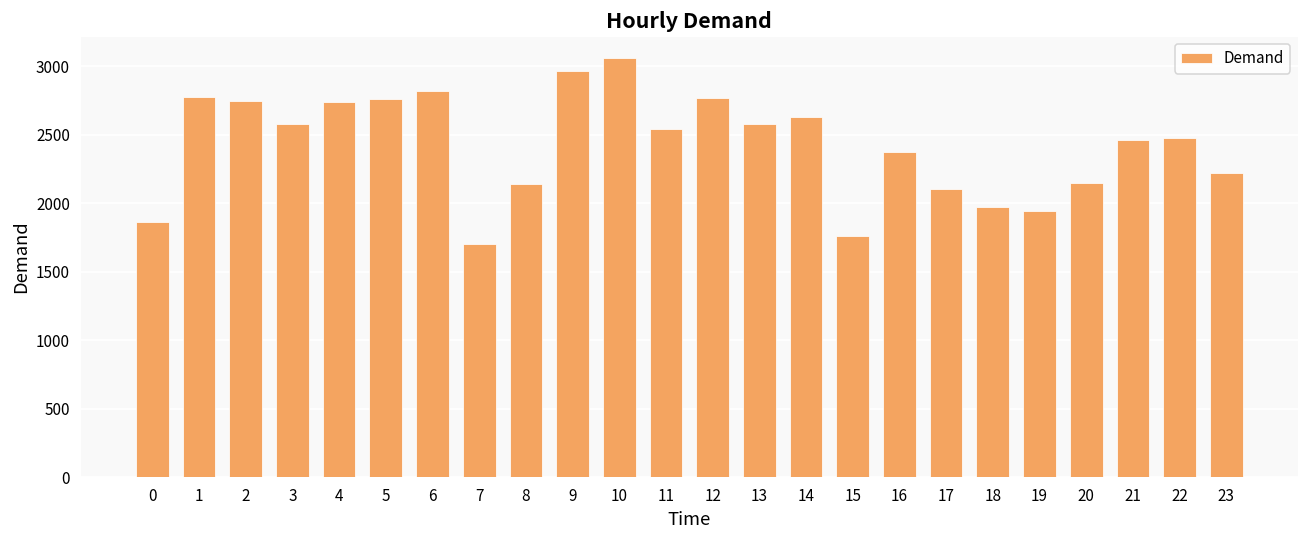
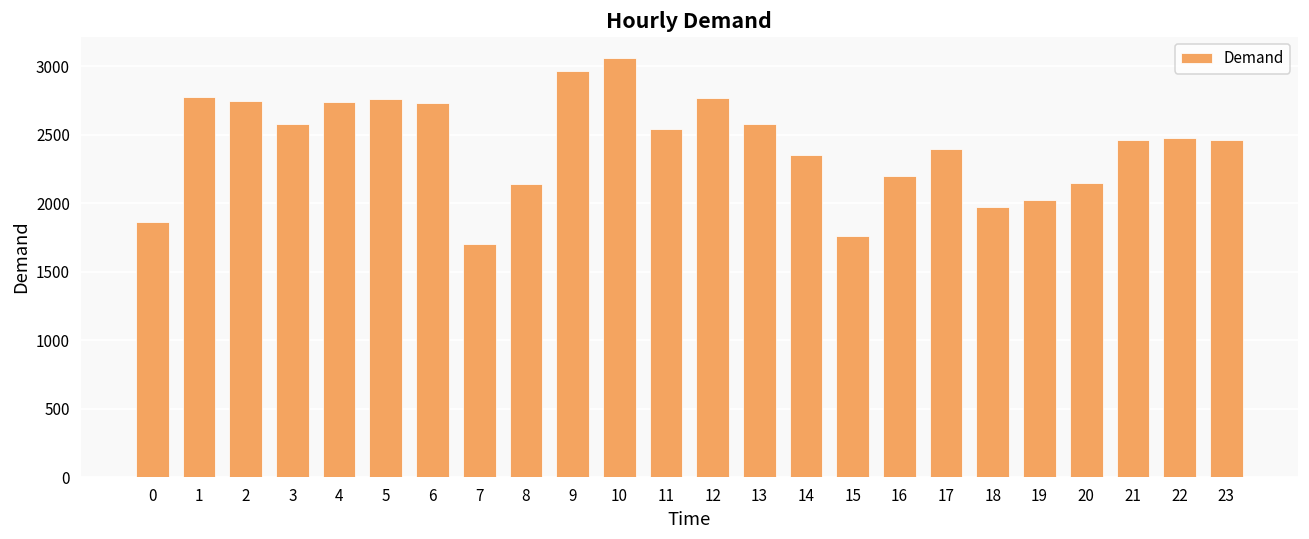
  {
    "0": 1870,
    "1": 2780,
    "2": 2750,
    "3": 2580,
    "4": 2740,
    "5": 2760,
-   "6": 2820,
+   "6": 2730,
    "7": 1700,
    "8": 2140,
    "9": 2970,
    "10": 3060,
    "11": 2540,
    "12": 2770,
    "13": 2580,
-   "14": 2630,
+   "14": 2350,
    "15": 1760,
-   "16": 2370,
-   "17": 2100,
+   "16": 2200,
+   "17": 2390,
    "18": 1970,
-   "19": 1940,
+   "19": 2020,
    "20": 2150,
    "21": 2460,
    "22": 2480,
-   "23": 2220
+   "23": 2460
  }
